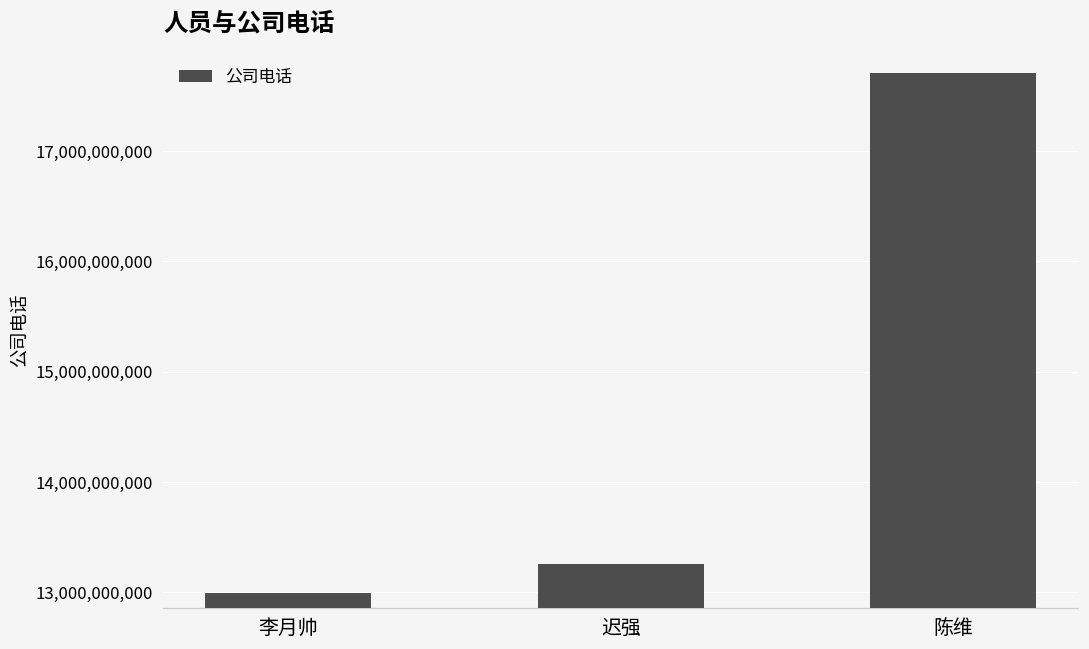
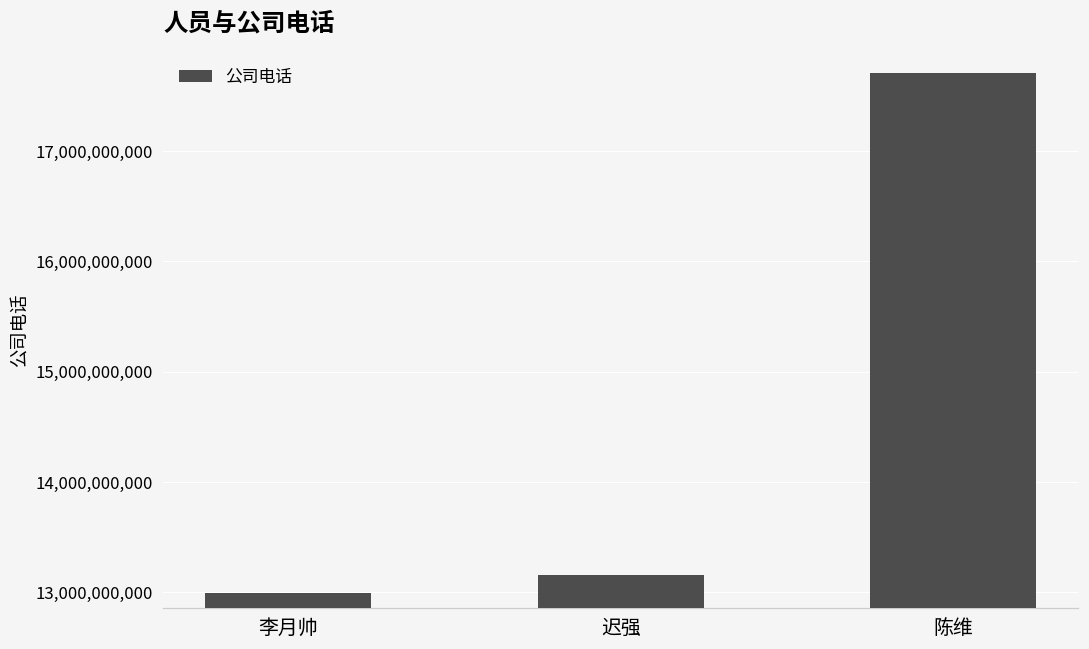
  {
    "李月帅": "12,990,000,000",
-   "迟强": "13,260,000,000",
+   "迟强": "13,160,000,000",
    "陈维": "17,710,000,000"
  }
